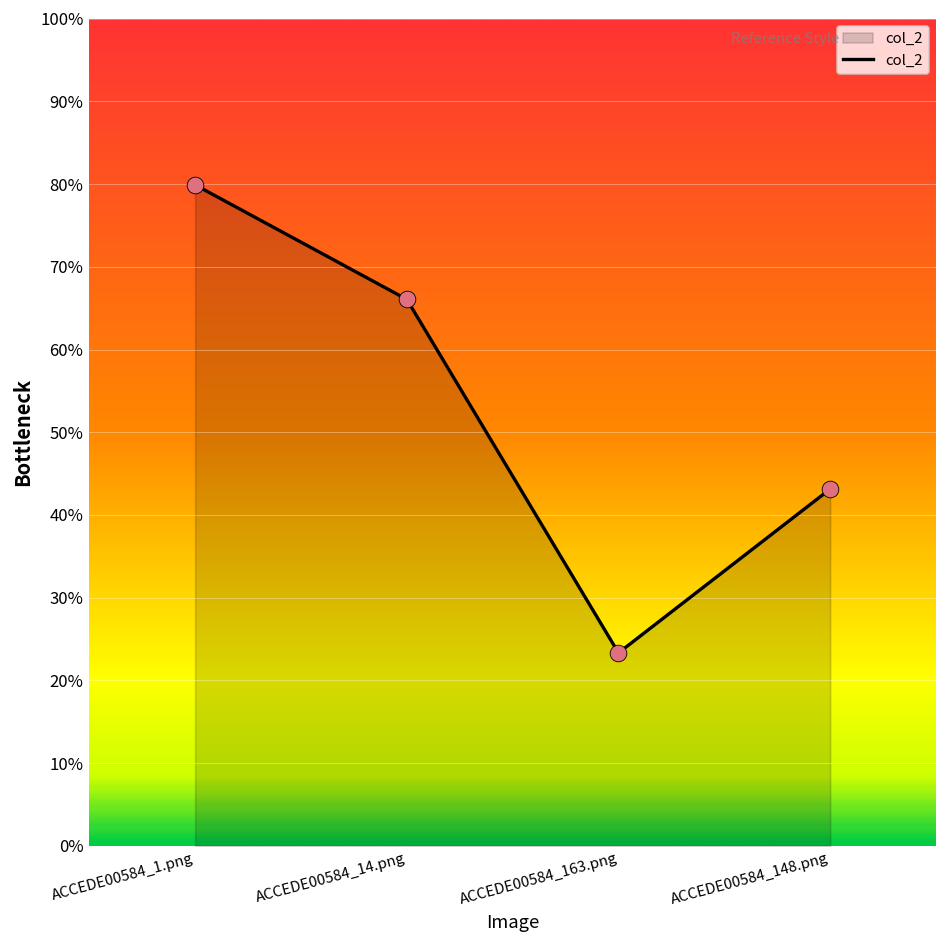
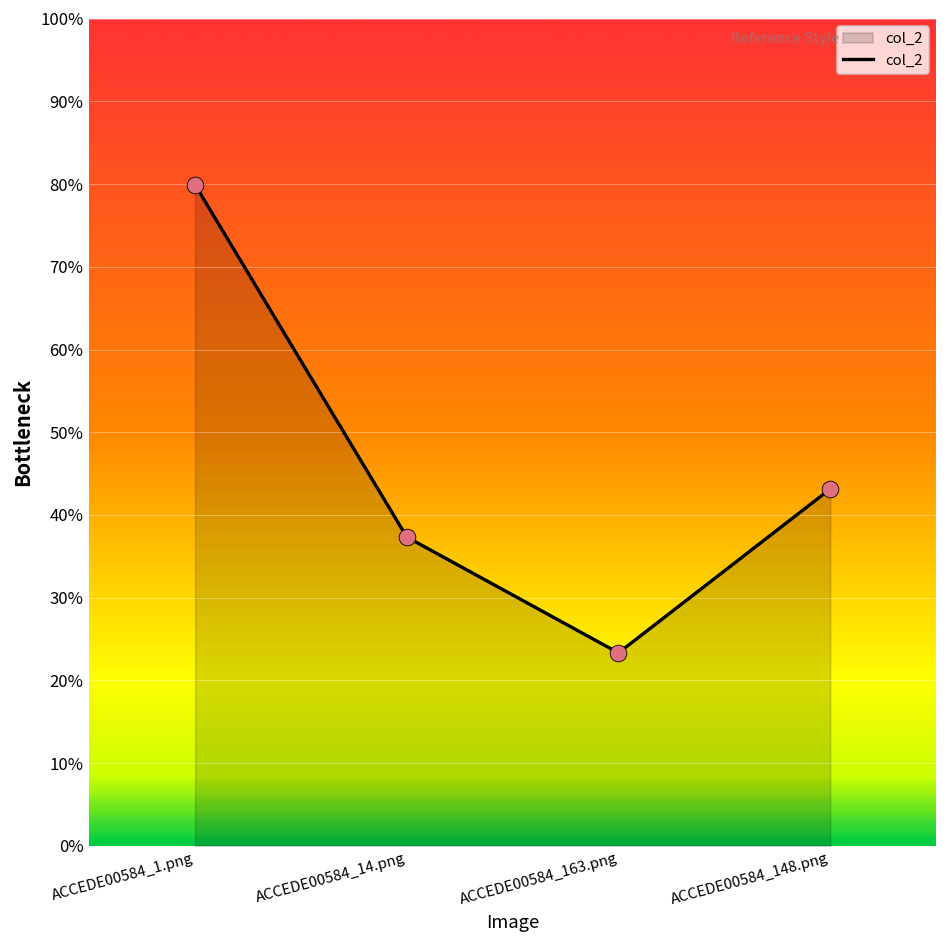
  {
    "ACCEDE00584_1.png": "80%",
-   "ACCEDE00584_14.png": "66%",
+   "ACCEDE00584_14.png": "37%",
    "ACCEDE00584_163.png": "23%",
    "ACCEDE00584_148.png": "43%"
  }
